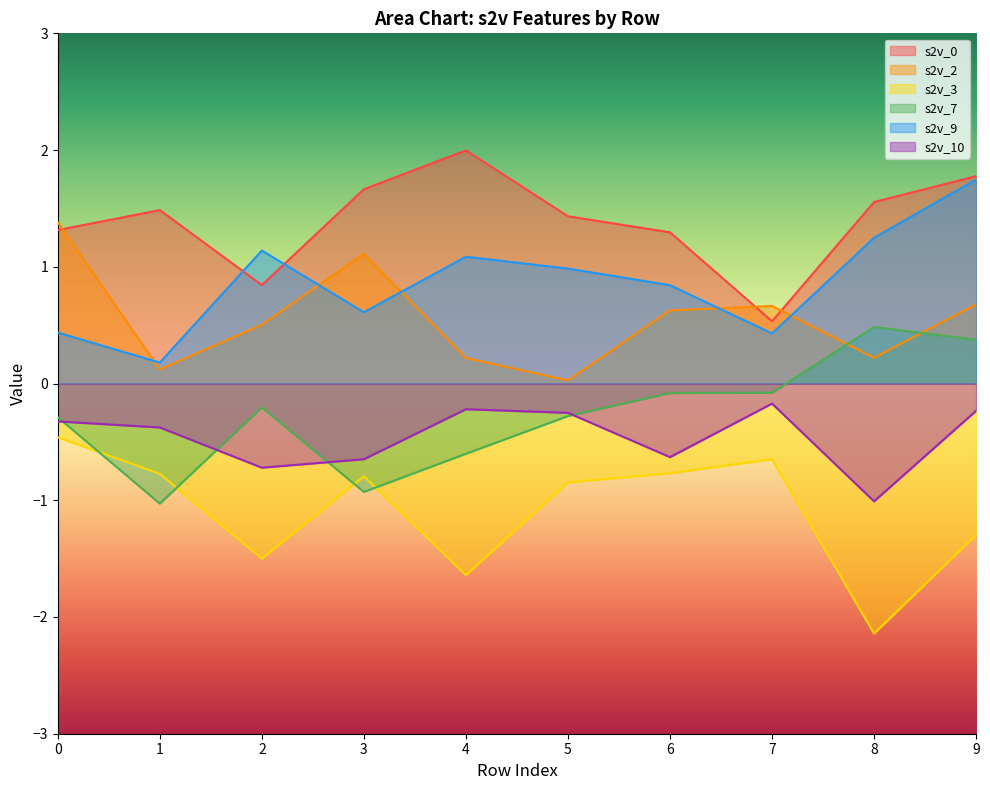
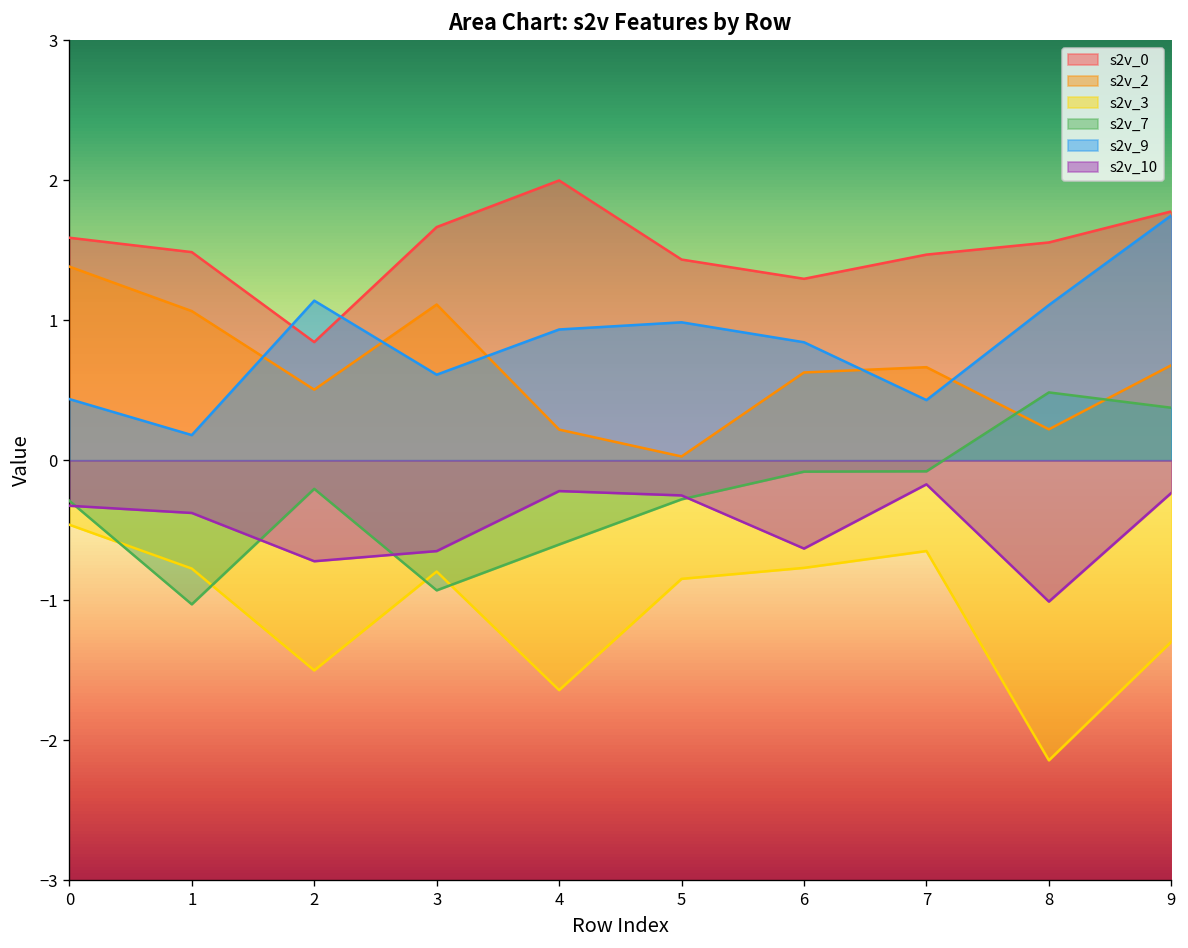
  {
    "s2v_0": {
-     "0": 1.31,
+     "0": 1.59,
      "1": 1.49,
      "2": 0.84,
      "3": 1.66,
      "4": 2.00,
      "5": 1.43,
      "6": 1.30,
-     "7": 0.53,
+     "7": 1.47,
      "8": 1.55,
      "9": 1.78
    },
    "s2v_2": {
      "0": 1.38,
-     "1": 0.12,
+     "1": 1.06,
      "2": 0.50,
      "3": 1.11,
      "4": 0.22,
      "5": 0.03,
      "6": 0.63,
      "7": 0.66,
      "8": 0.22,
      "9": 0.68
    },
    "s2v_9": {
      "0": 0.44,
      "1": 0.18,
      "2": 1.14,
      "3": 0.61,
-     "4": 1.09,
+     "4": 0.93,
      "5": 0.98,
      "6": 0.84,
      "7": 0.43,
-     "8": 1.25,
+     "8": 1.11,
      "9": 1.75
    }
  }
